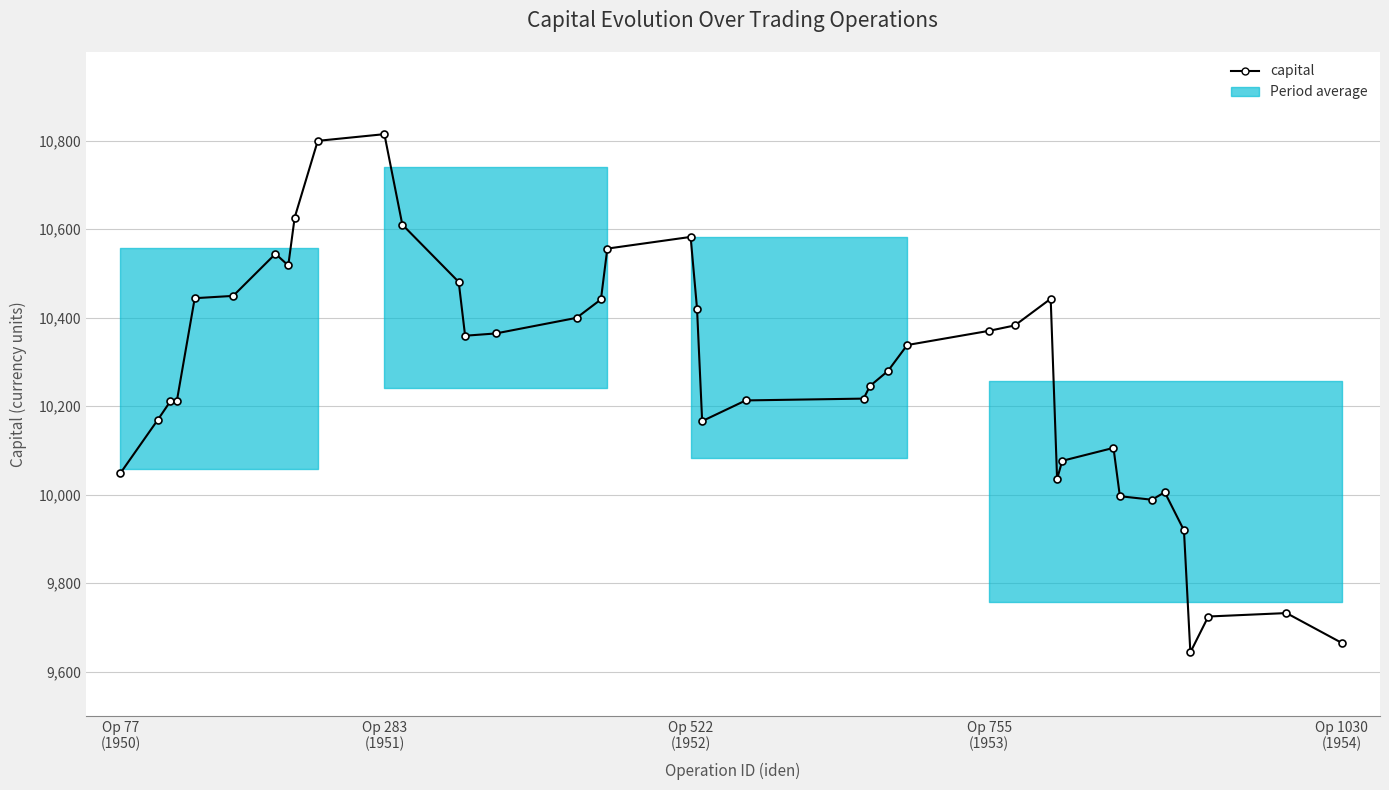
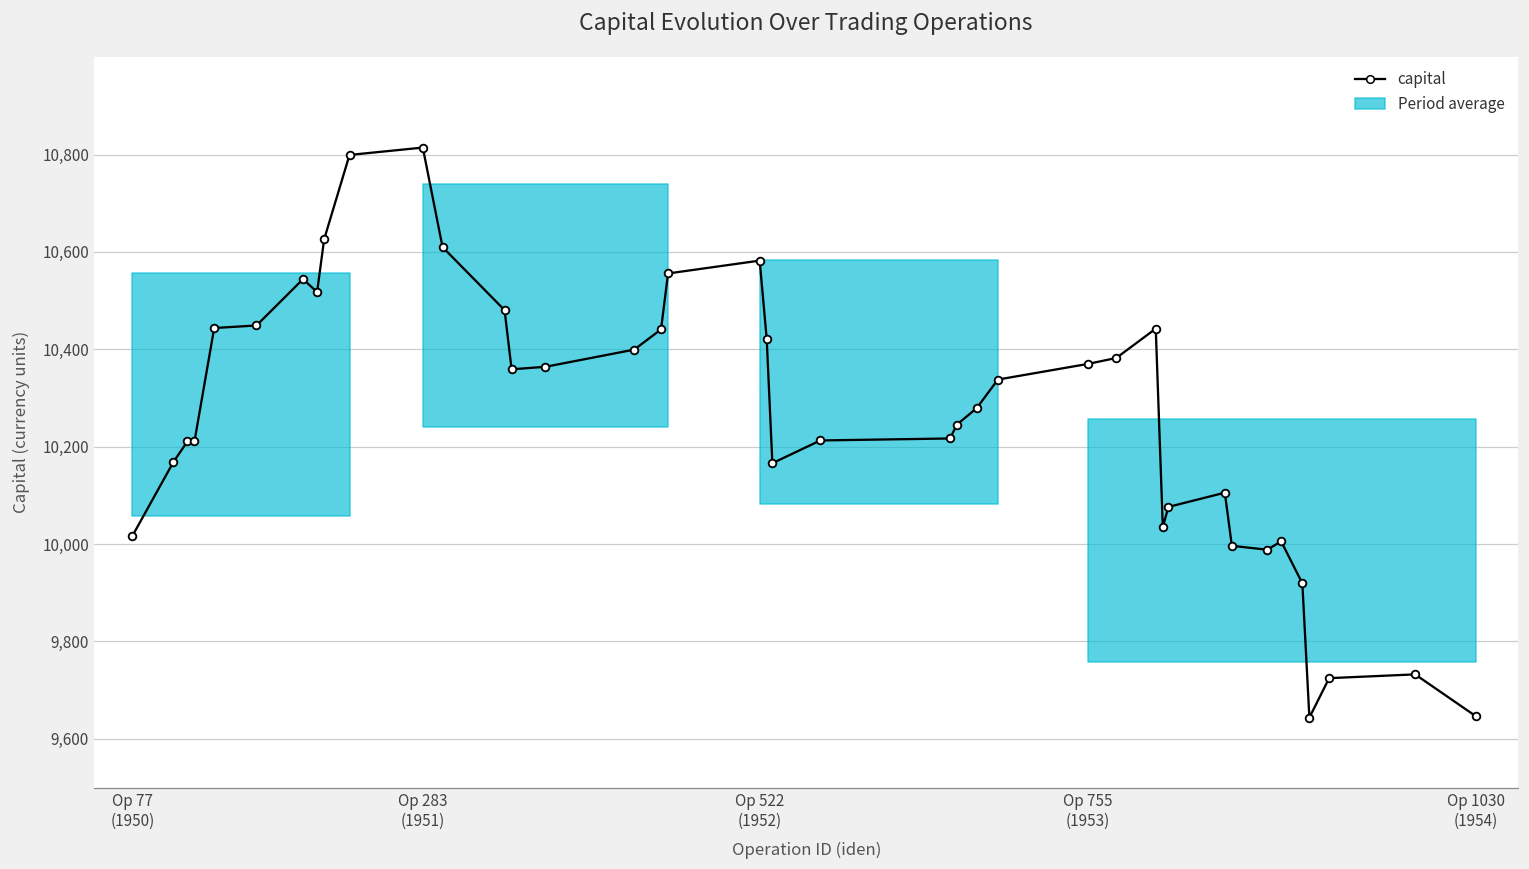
  {
-   "Op 77 (1950)": "10,050",
+   "Op 77 (1950)": "10,020",
    "Op 283 (1951)": "10,810",
    "Op 522 (1952)": "10,580",
    "Op 755 (1953)": "10,370",
-   "Op 1030 (1954)": "9,670"
+   "Op 1030 (1954)": "9,650"
  }
